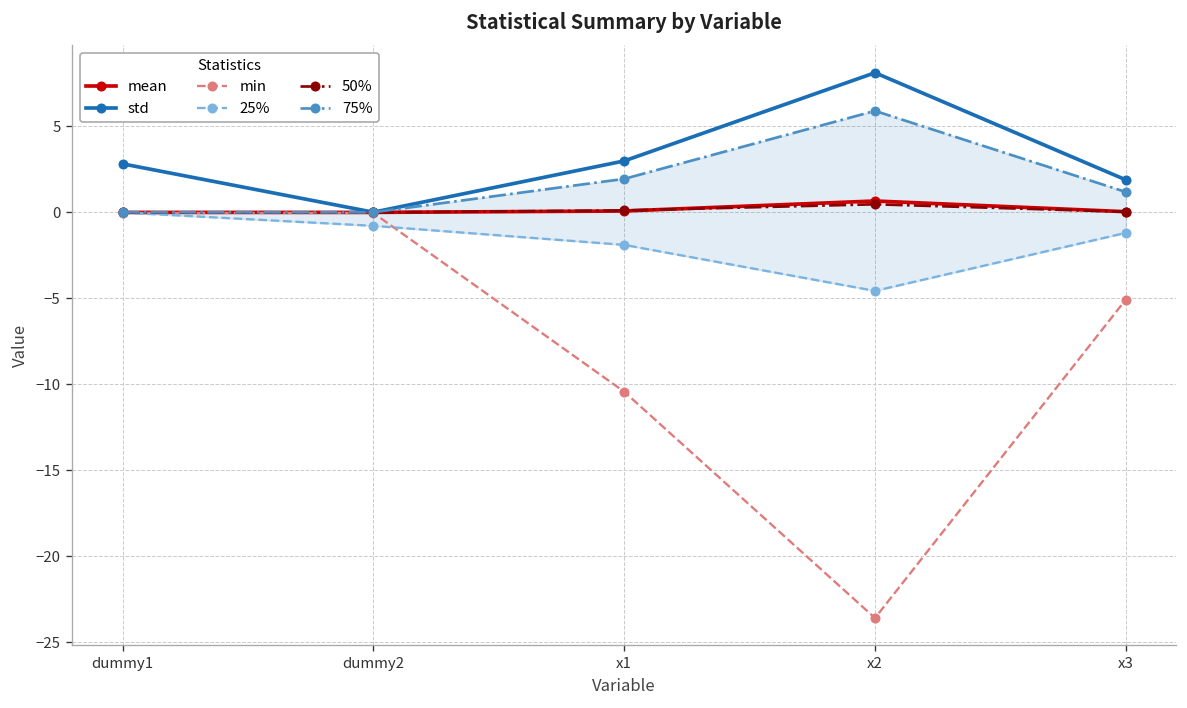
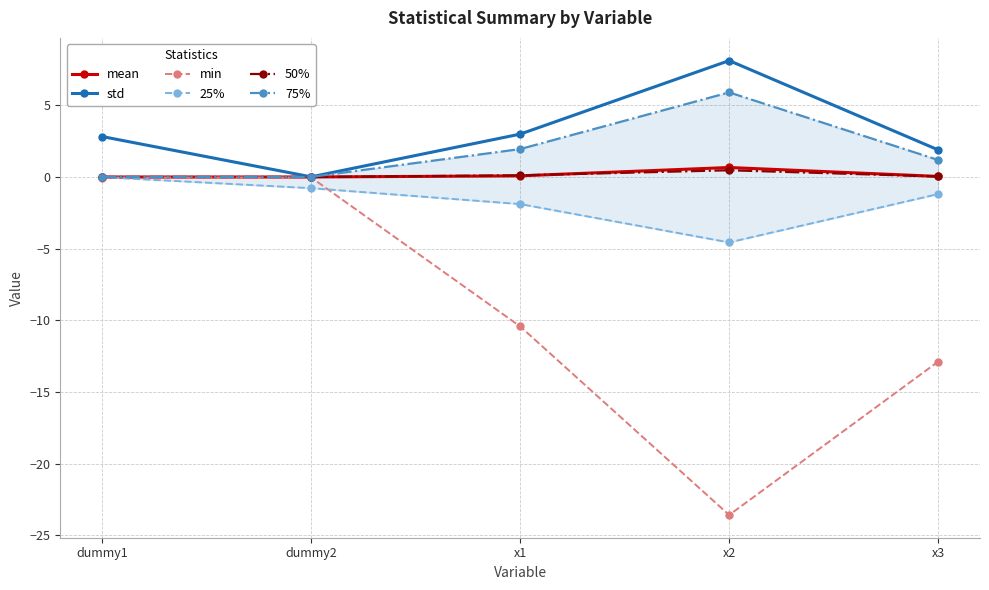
  {
    "mean": {
      "x2": 0.7
    },
    "std": {
      "dummy1": 2.8,
      "x1": 3.0,
      "x2": 8.1,
      "x3": 1.9
    },
    "min": {
      "x1": -10.4,
      "x2": -23.6,
-     "x3": -5.1
+     "x3": -12.9
    },
    "25%": {
      "dummy2": -0.8,
      "x1": -1.9,
      "x2": -4.6,
      "x3": -1.2
    },
    "50%": {
      "x2": 0.5
    },
    "75%": {
      "x1": 1.9,
      "x2": 5.9,
      "x3": 1.2
    }
  }
